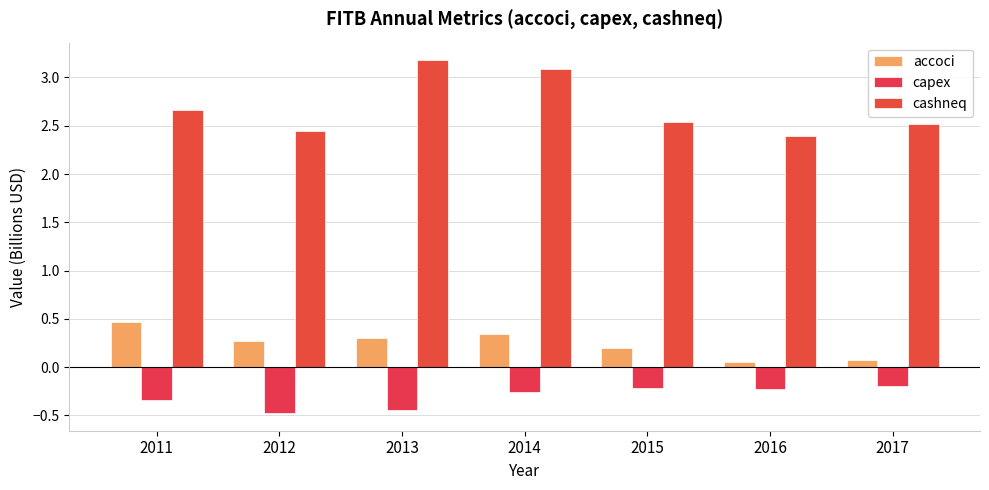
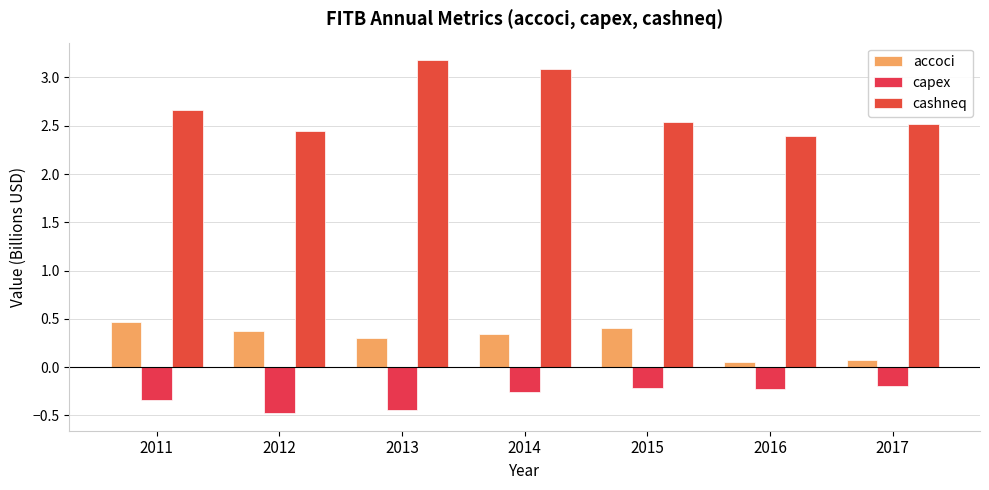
  {
    "accoci": {
      "2011": 0.5,
-     "2012": 0.3,
+     "2012": 0.4,
      "2013": 0.3,
      "2014": 0.3,
-     "2015": 0.2,
+     "2015": 0.4,
      "2016": 0.1,
      "2017": 0.1
    }
  }
